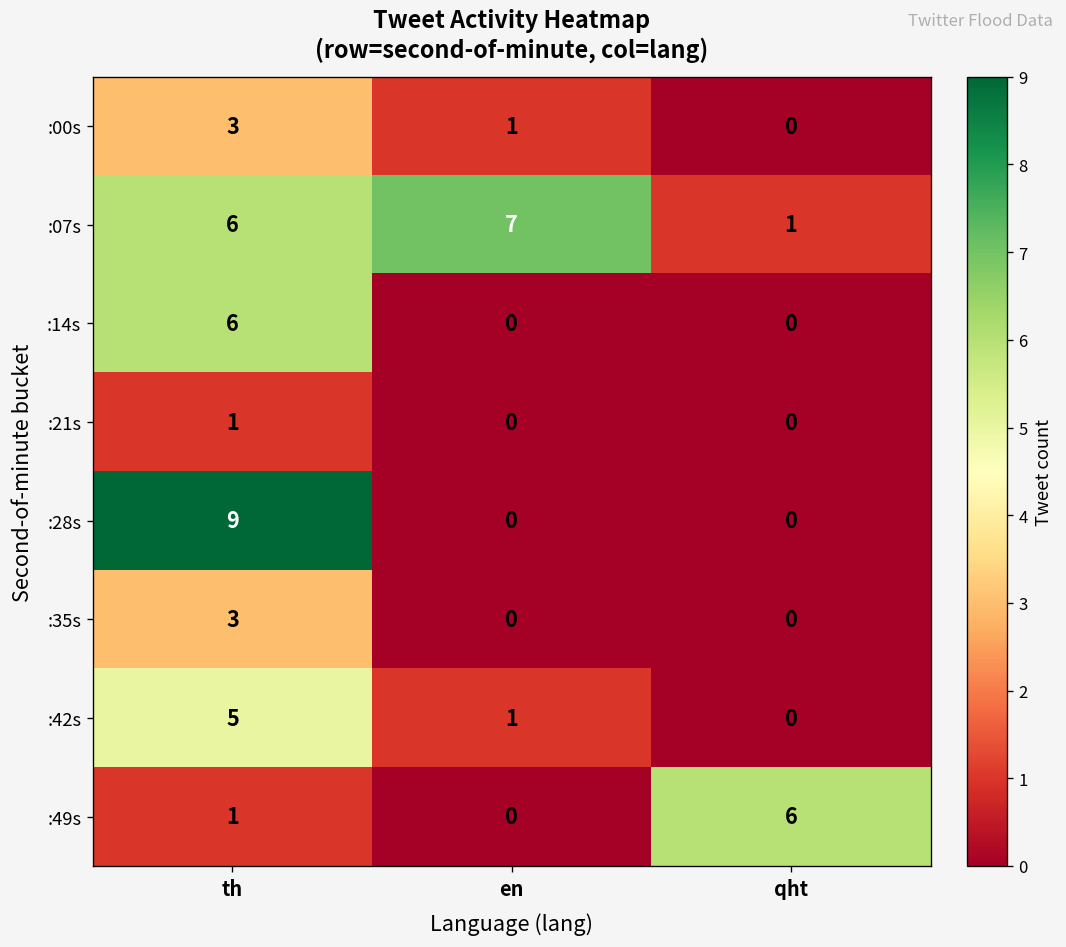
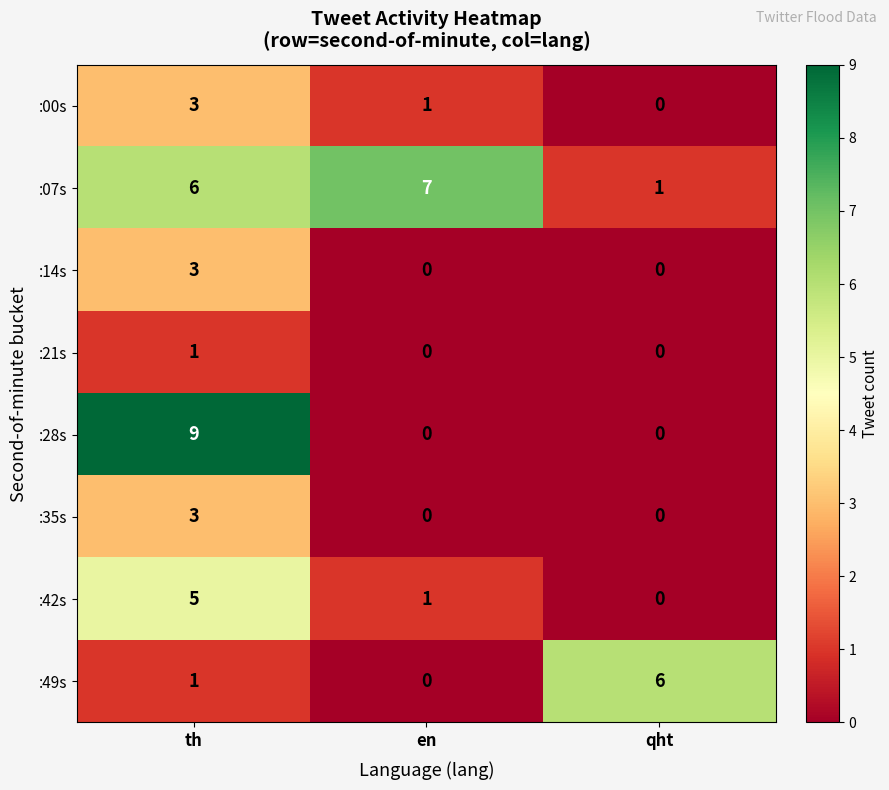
  {
    ":00s": {
      "th": 3,
      "en": 1,
      "qht": 0
    },
    ":07s": {
      "th": 6,
      "en": 7,
      "qht": 1
    },
    ":14s": {
-     "th": 6,
+     "th": 3,
      "en": 0,
      "qht": 0
    },
    ":21s": {
      "th": 1,
      "en": 0,
      "qht": 0
    },
    ":28s": {
      "th": 9,
      "en": 0,
      "qht": 0
    },
    ":35s": {
      "th": 3,
      "en": 0,
      "qht": 0
    },
    ":42s": {
      "th": 5,
      "en": 1,
      "qht": 0
    },
    ":49s": {
      "th": 1,
      "en": 0,
      "qht": 6
    }
  }
